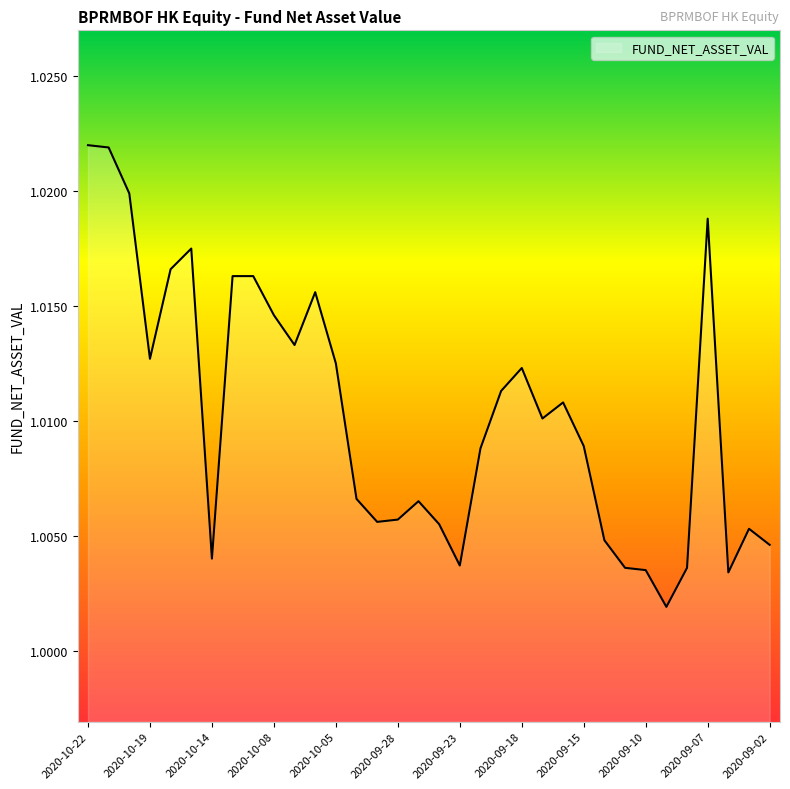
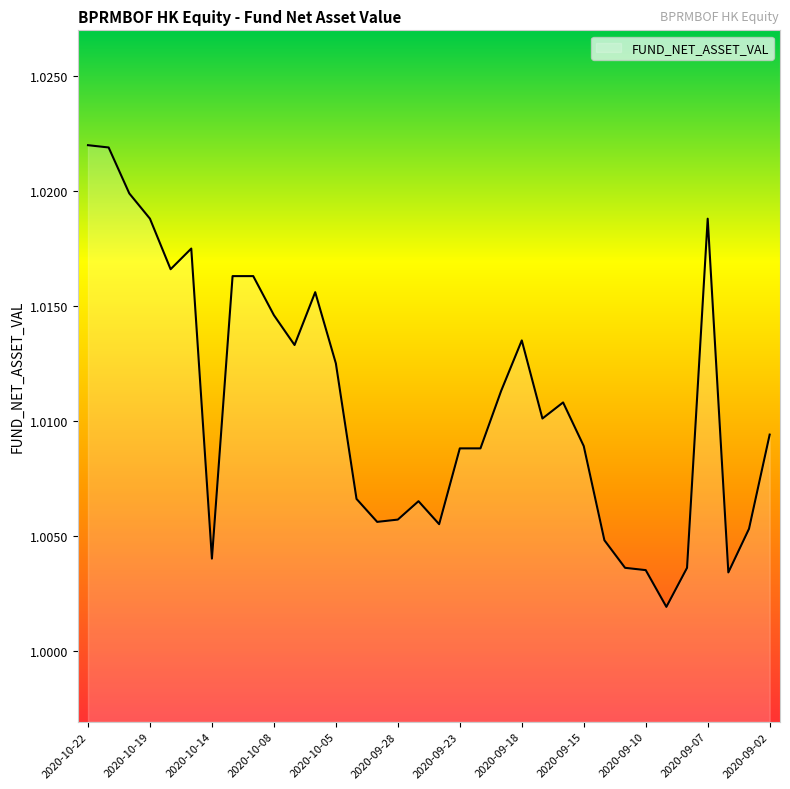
  {
    "2020-10-22": 1.0220,
-   "2020-10-19": 1.0127,
+   "2020-10-19": 1.0188,
    "2020-10-14": 1.0040,
    "2020-10-08": 1.0146,
    "2020-10-05": 1.0125,
    "2020-09-28": 1.0057,
-   "2020-09-23": 1.0037,
-   "2020-09-18": 1.0123,
+   "2020-09-23": 1.0088,
+   "2020-09-18": 1.0135,
    "2020-09-15": 1.0089,
    "2020-09-10": 1.0035,
    "2020-09-07": 1.0188,
-   "2020-09-02": 1.0046
+   "2020-09-02": 1.0094
  }
